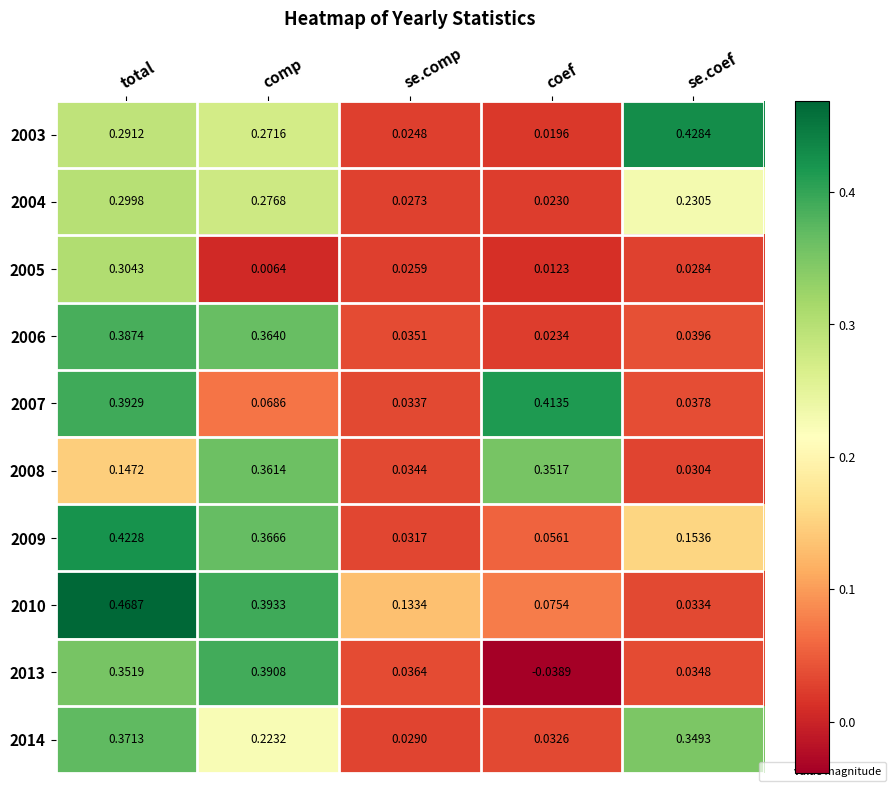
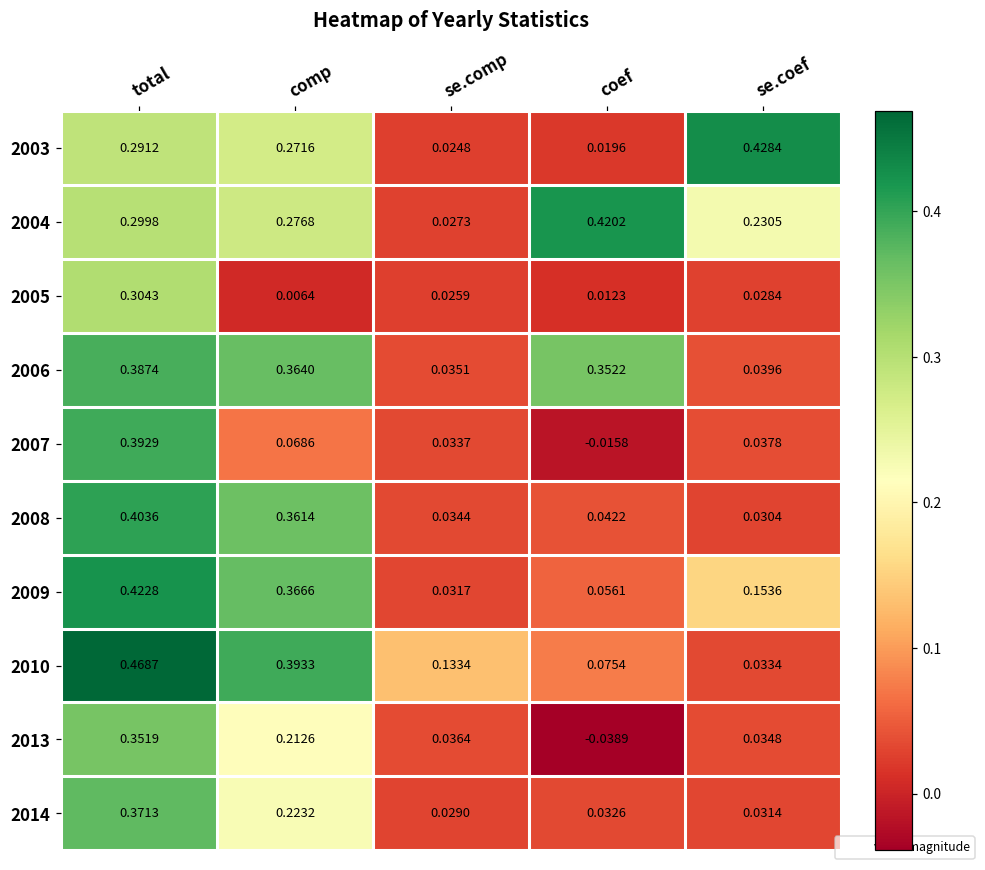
  {
    "2003": {
      "total": 0.2912,
      "comp": 0.2716,
      "se.comp": 0.0248,
      "coef": 0.0196,
      "se.coef": 0.4284
    },
    "2004": {
      "total": 0.2998,
      "comp": 0.2768,
      "se.comp": 0.0273,
-     "coef": 0.0230,
+     "coef": 0.4202,
      "se.coef": 0.2305
    },
    "2005": {
      "total": 0.3043,
      "comp": 0.0064,
      "se.comp": 0.0259,
      "coef": 0.0123,
      "se.coef": 0.0284
    },
    "2006": {
      "total": 0.3874,
      "comp": 0.3640,
      "se.comp": 0.0351,
-     "coef": 0.0234,
+     "coef": 0.3522,
      "se.coef": 0.0396
    },
    "2007": {
      "total": 0.3929,
      "comp": 0.0686,
      "se.comp": 0.0337,
-     "coef": 0.4135,
+     "coef": -0.0158,
      "se.coef": 0.0378
    },
    "2008": {
-     "total": 0.1472,
+     "total": 0.4036,
      "comp": 0.3614,
      "se.comp": 0.0344,
-     "coef": 0.3517,
+     "coef": 0.0422,
      "se.coef": 0.0304
    },
    "2009": {
      "total": 0.4228,
      "comp": 0.3666,
      "se.comp": 0.0317,
      "coef": 0.0561,
      "se.coef": 0.1536
    },
    "2010": {
      "total": 0.4687,
      "comp": 0.3933,
      "se.comp": 0.1334,
      "coef": 0.0754,
      "se.coef": 0.0334
    },
    "2013": {
      "total": 0.3519,
-     "comp": 0.3908,
+     "comp": 0.2126,
      "se.comp": 0.0364,
      "coef": -0.0389,
      "se.coef": 0.0348
    },
    "2014": {
      "total": 0.3713,
      "comp": 0.2232,
      "se.comp": 0.0290,
      "coef": 0.0326,
-     "se.coef": 0.3493
+     "se.coef": 0.0314
    }
  }
